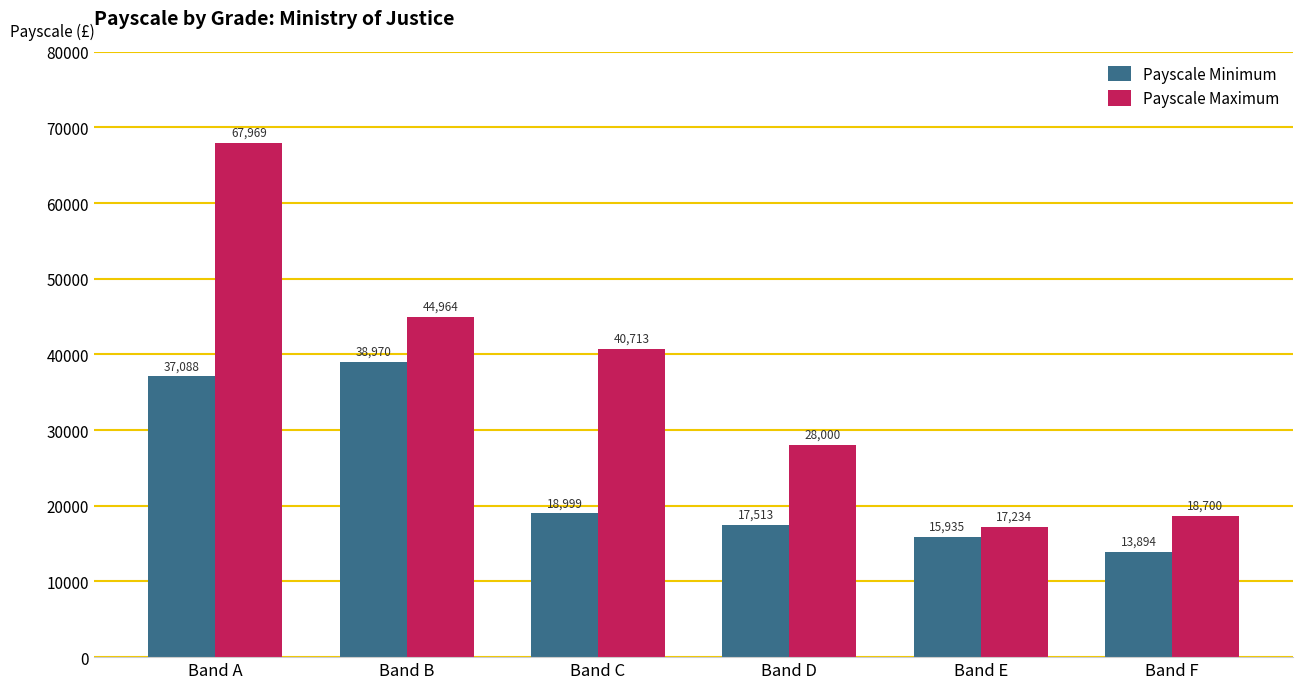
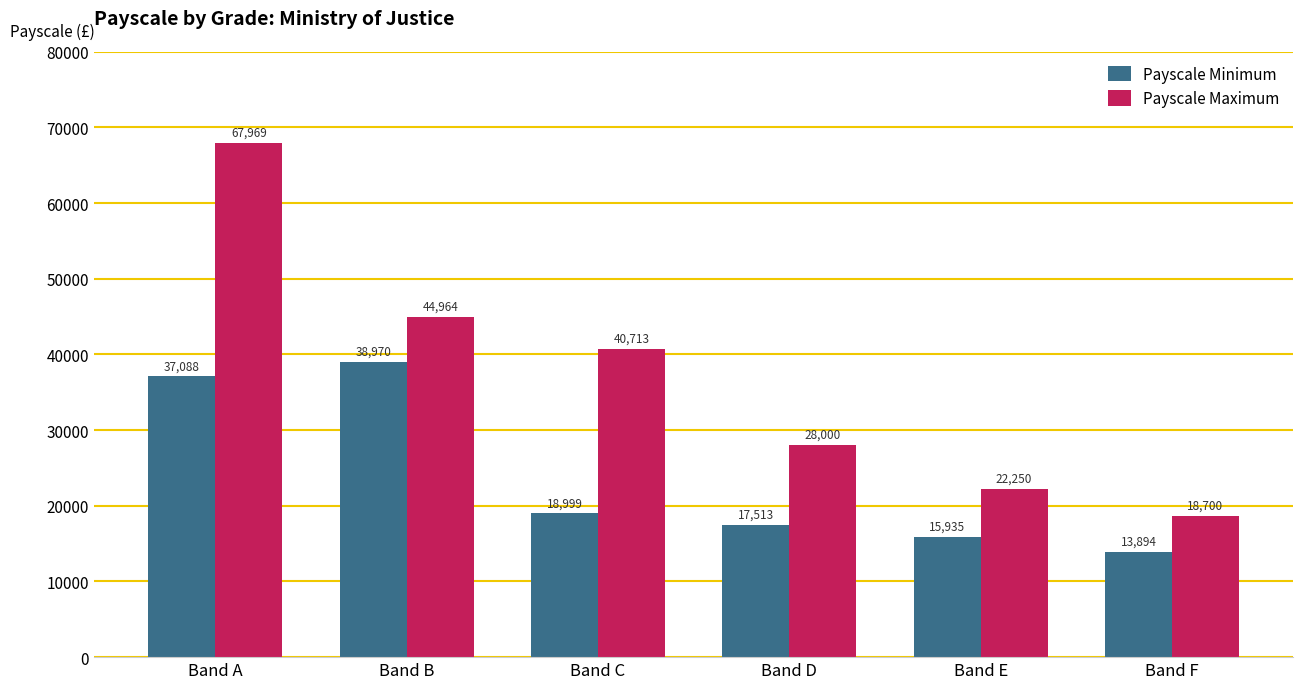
  {
    "Payscale Minimum": {
      "Band A": "37,088",
      "Band B": "38,970",
      "Band C": "18,999",
      "Band D": "17,513",
      "Band E": "15,935",
      "Band F": "13,894"
    },
    "Payscale Maximum": {
      "Band A": "67,969",
      "Band B": "44,964",
      "Band C": "40,713",
      "Band D": "28,000",
-     "Band E": "17,234",
+     "Band E": "22,250",
      "Band F": "18,700"
    }
  }
